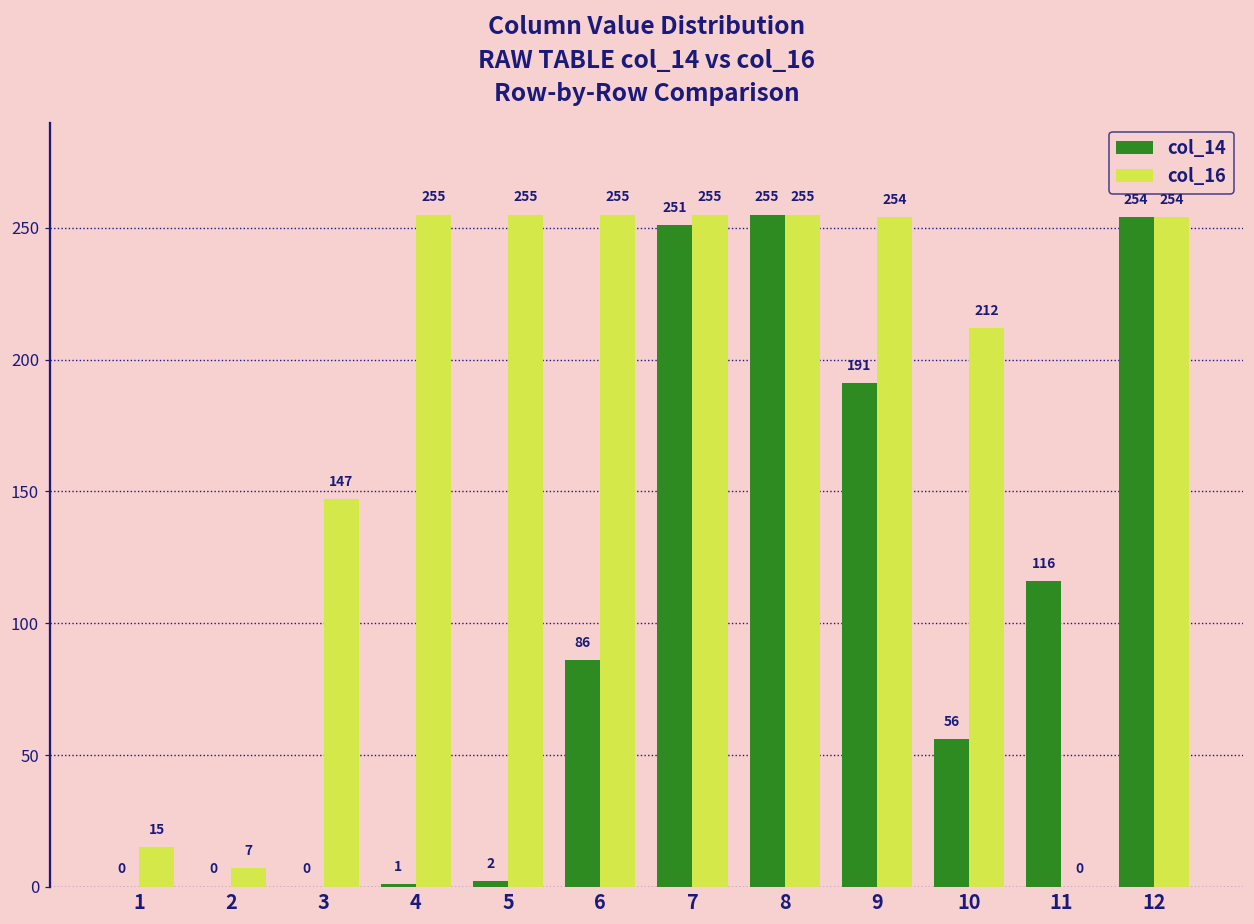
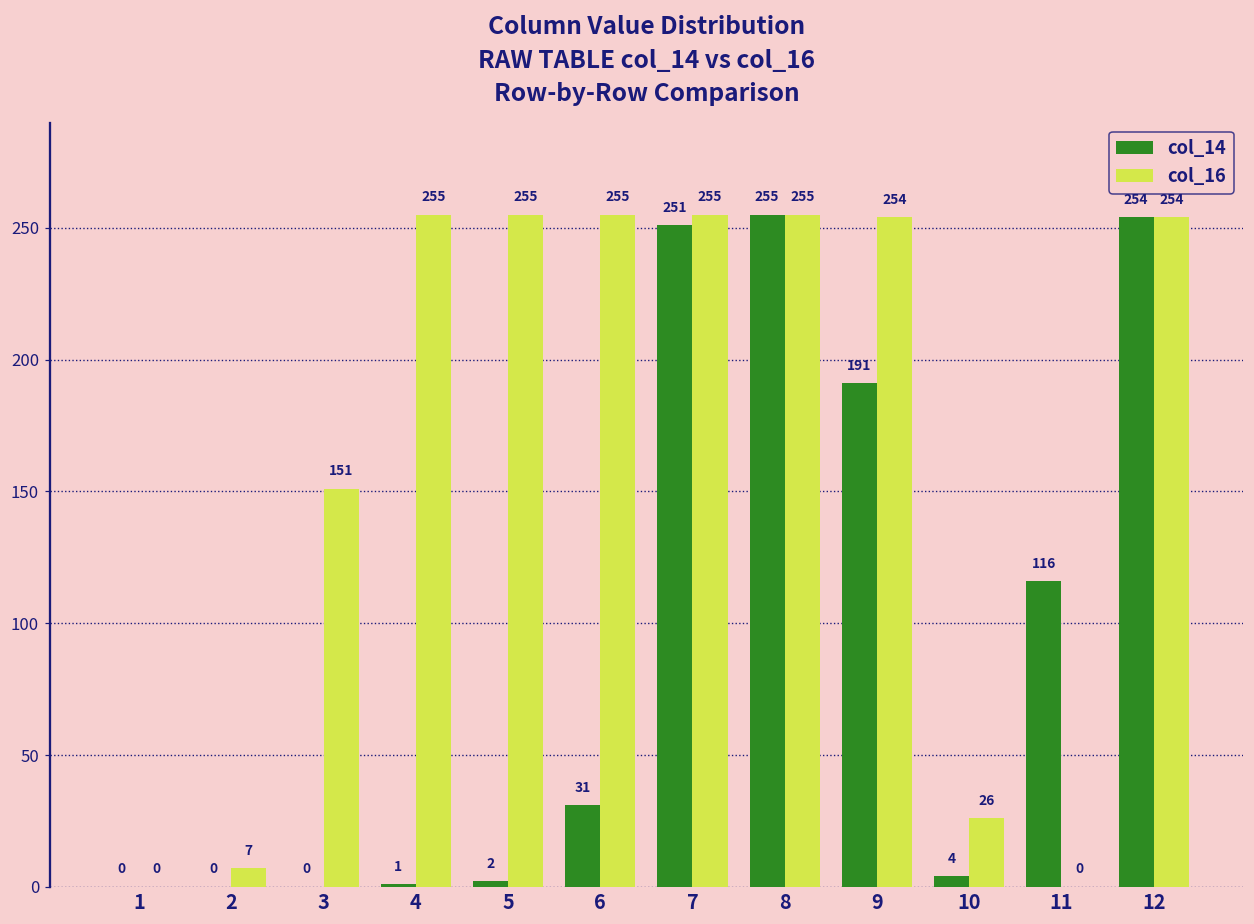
  {
    "col_14": {
      "1": 0,
      "2": 0,
      "3": 0,
      "4": 1,
      "5": 2,
-     "6": 86,
+     "6": 31,
      "7": 251,
      "8": 255,
      "9": 191,
-     "10": 56,
+     "10": 4,
      "11": 116
    },
    "col_16": {
-     "1": 15,
+     "1": 0,
      "2": 7,
-     "3": 147,
+     "3": 151,
      "4": 255,
      "5": 255,
      "6": 255,
      "7": 255,
      "8": 255,
      "9": 254,
-     "10": 212,
+     "10": 26,
      "11": 0
    }
  }
